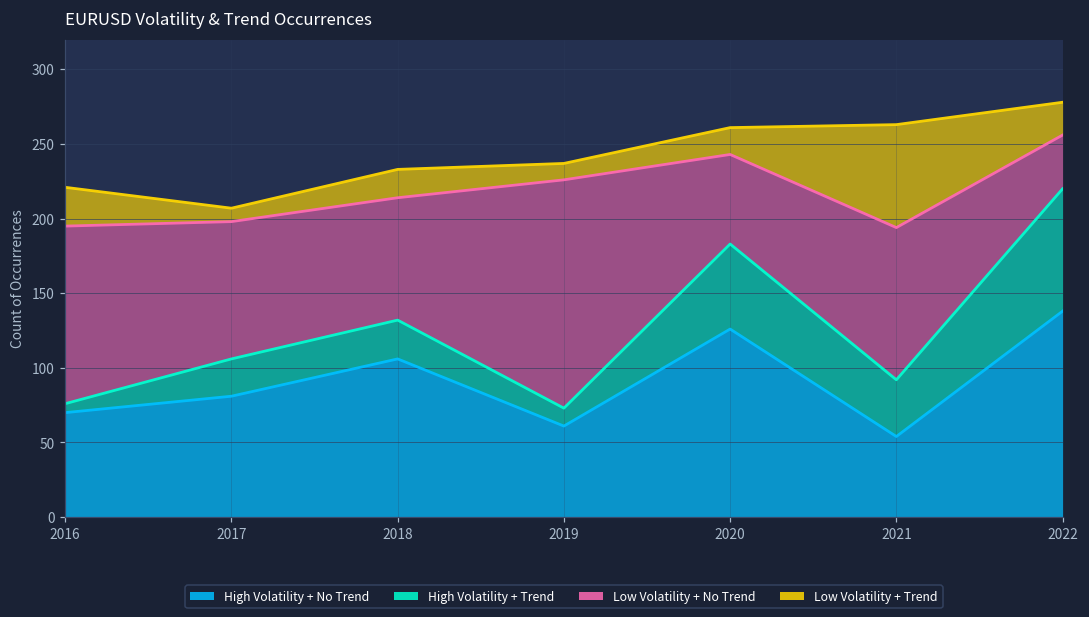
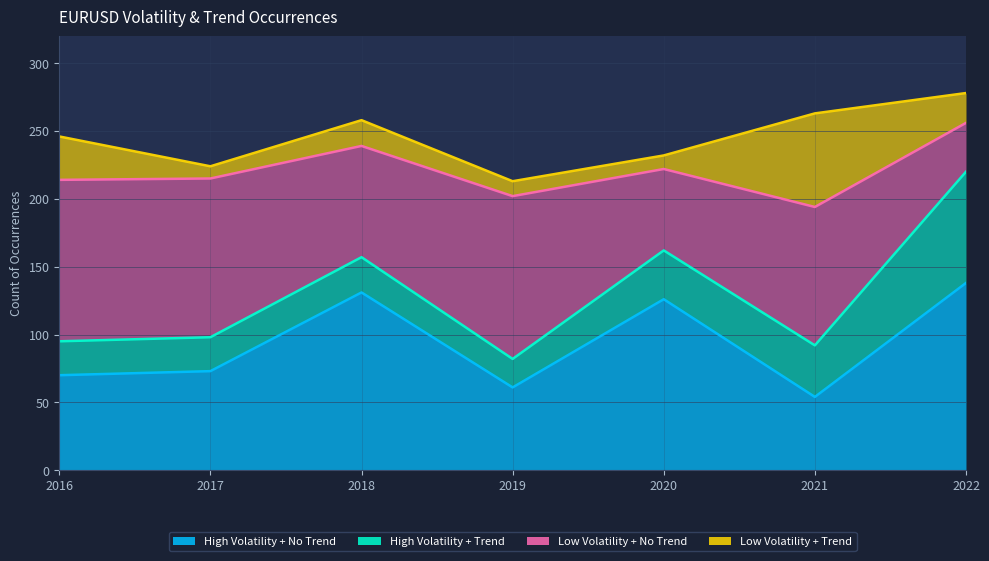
  {
    "High Volatility + No Trend": {
      "2016": 70,
-     "2017": 81,
-     "2018": 106,
+     "2017": 73,
+     "2018": 131,
      "2019": 61,
      "2020": 126,
      "2021": 54,
      "2022": 138
    },
    "High Volatility + Trend": {
-     "2016": 6,
+     "2016": 25,
      "2017": 25,
      "2018": 26,
-     "2019": 12,
-     "2020": 57,
+     "2019": 21,
+     "2020": 36,
      "2021": 38,
      "2022": 82
    },
    "Low Volatility + No Trend": {
      "2016": 119,
-     "2017": 92,
+     "2017": 117,
      "2018": 82,
-     "2019": 153,
+     "2019": 120,
      "2020": 60,
      "2021": 102,
      "2022": 36
    },
    "Low Volatility + Trend": {
-     "2016": 26,
+     "2016": 32,
      "2017": 9,
      "2018": 19,
      "2019": 11,
-     "2020": 18,
+     "2020": 10,
      "2021": 69,
      "2022": 22
    }
  }
